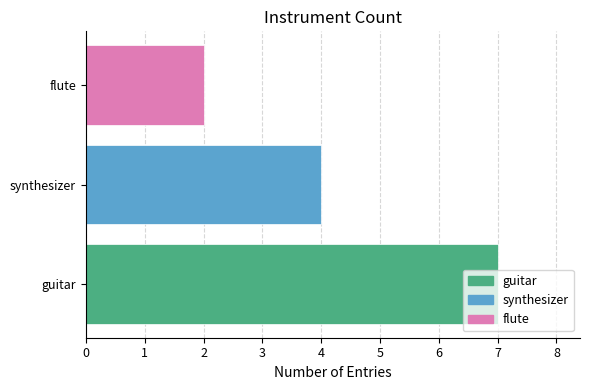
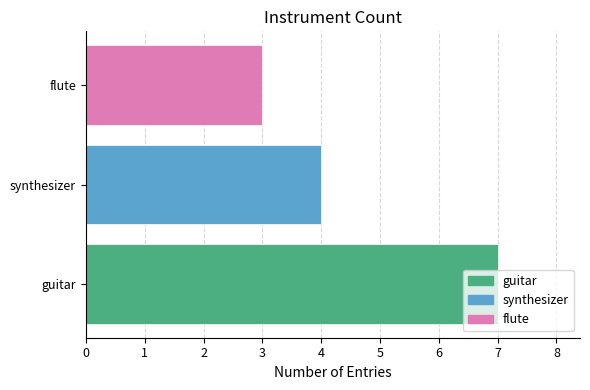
  {
-   "flute": 2,
+   "flute": 3,
    "synthesizer": 4
  }
